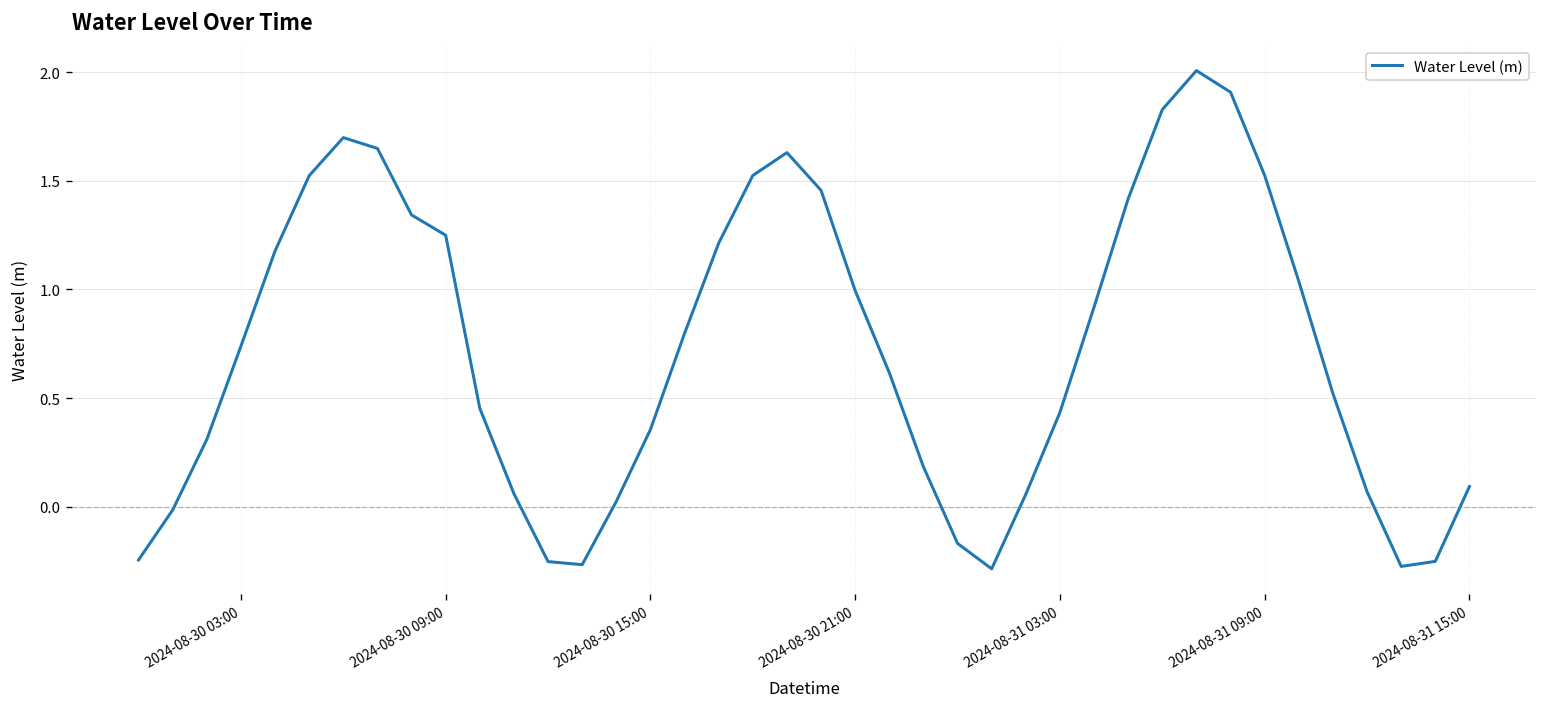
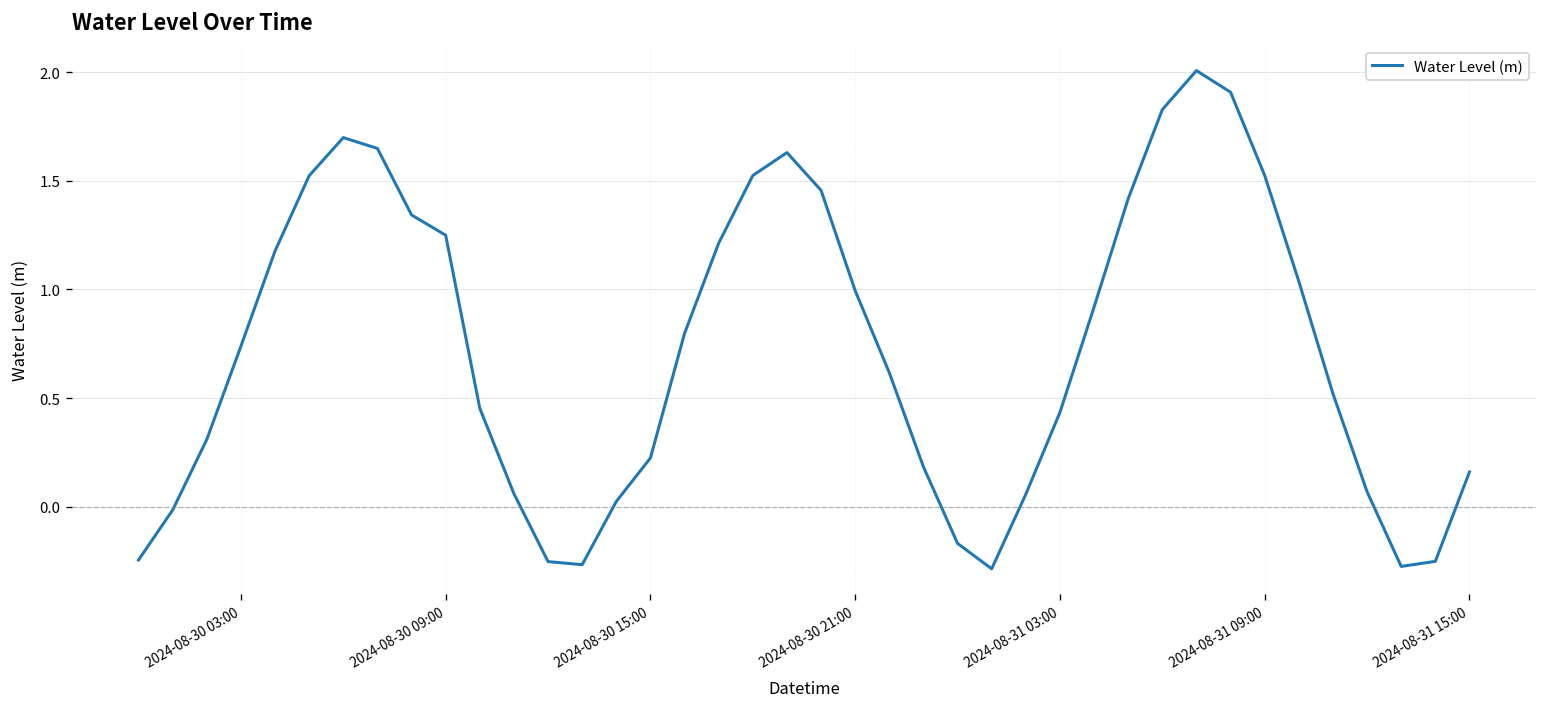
  {
    "2024-08-30 03:00": 0.74,
    "2024-08-30 09:00": 1.25,
-   "2024-08-30 15:00": 0.36,
+   "2024-08-30 15:00": 0.22,
    "2024-08-30 21:00": 0.99,
    "2024-08-31 03:00": 0.43,
    "2024-08-31 09:00": 1.52,
-   "2024-08-31 15:00": 0.09
+   "2024-08-31 15:00": 0.16
  }
